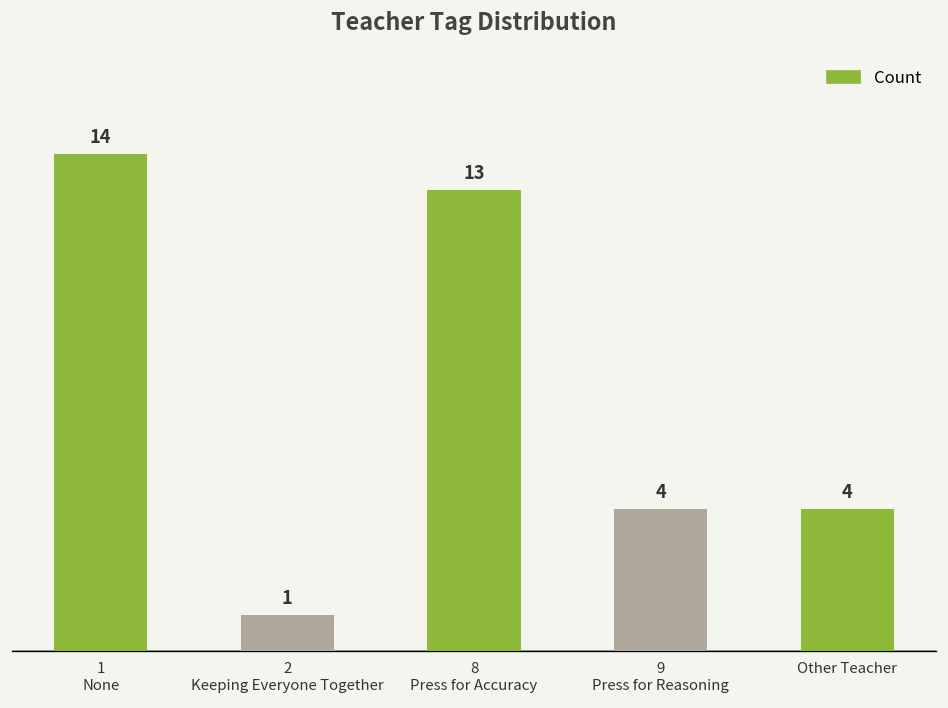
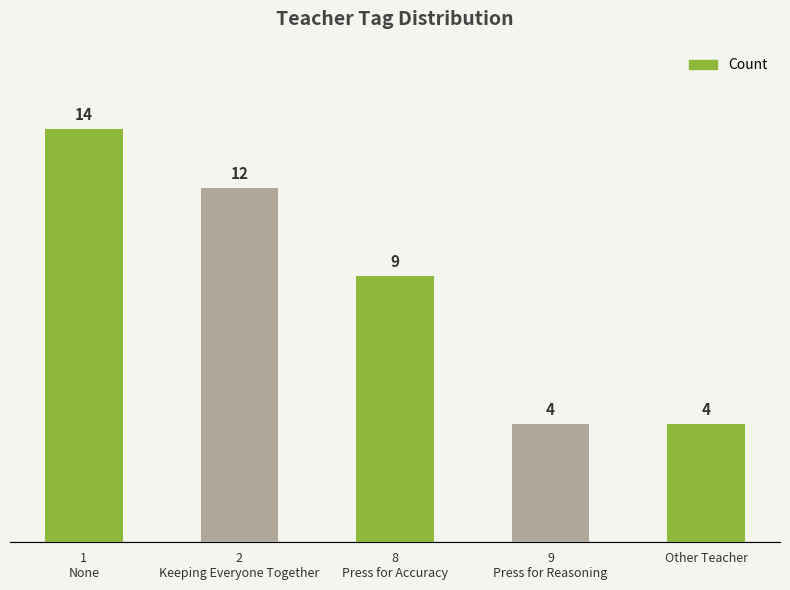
  {
    "1 None": 14,
-   "2 Keeping Everyone Together": 1,
-   "8 Press for Accuracy": 13,
+   "2 Keeping Everyone Together": 12,
+   "8 Press for Accuracy": 9,
    "9 Press for Reasoning": 4,
    "Other Teacher": 4
  }
